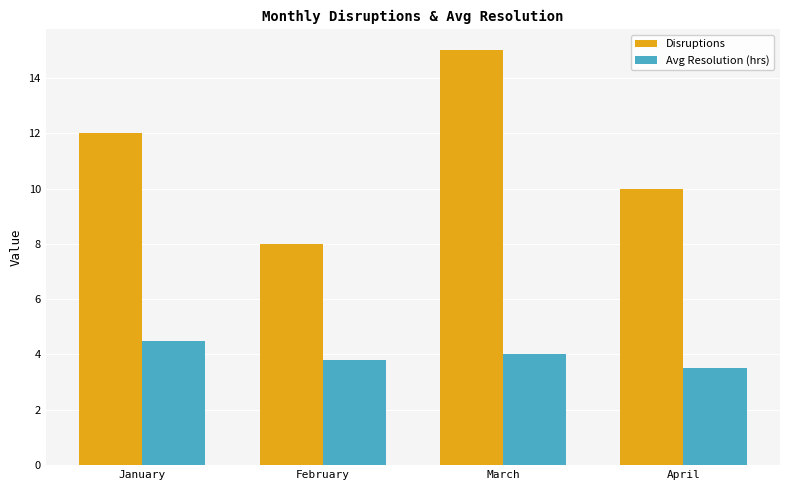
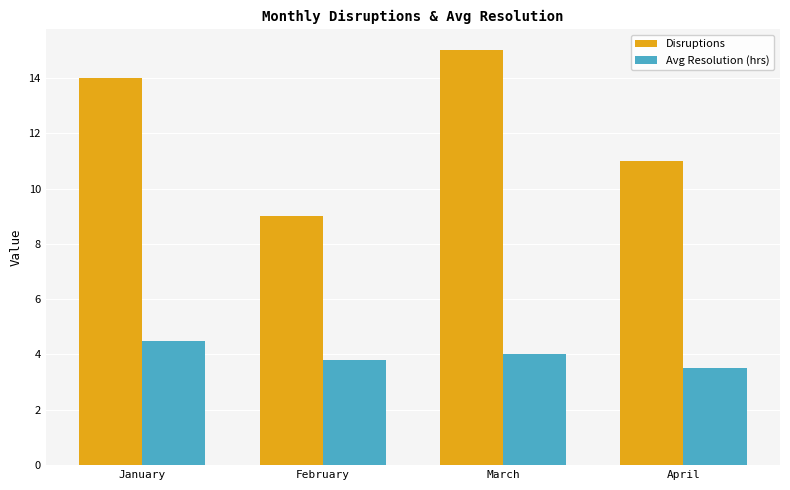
  {
    "Disruptions": {
-     "January": 12,
-     "February": 8,
+     "January": 14,
+     "February": 9,
      "March": 15,
-     "April": 10
+     "April": 11
    },
    "Avg Resolution (hrs)": {
      "January": 4.5,
      "February": 3.8,
      "March": 4,
      "April": 3.5
    }
  }
